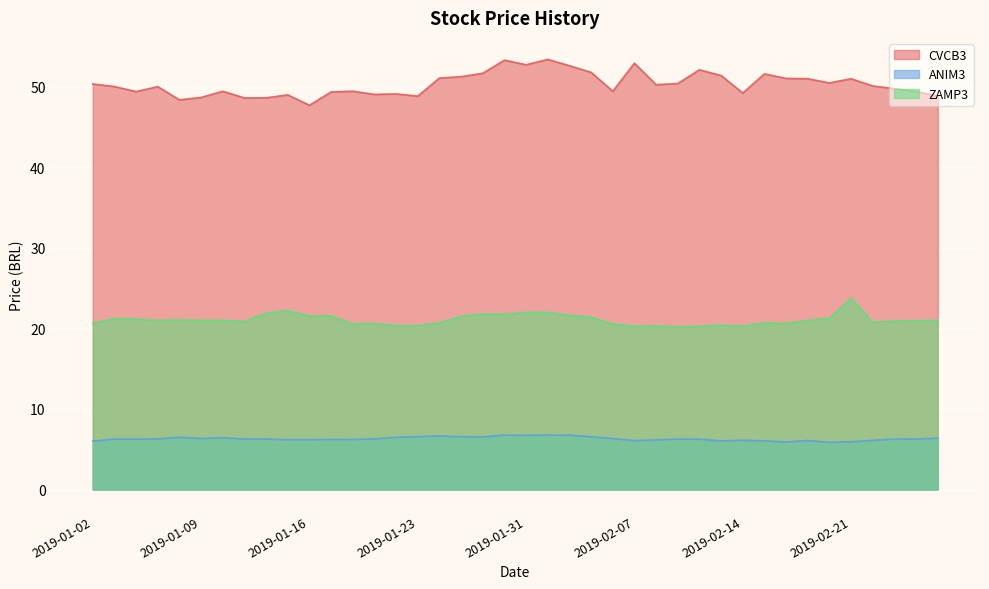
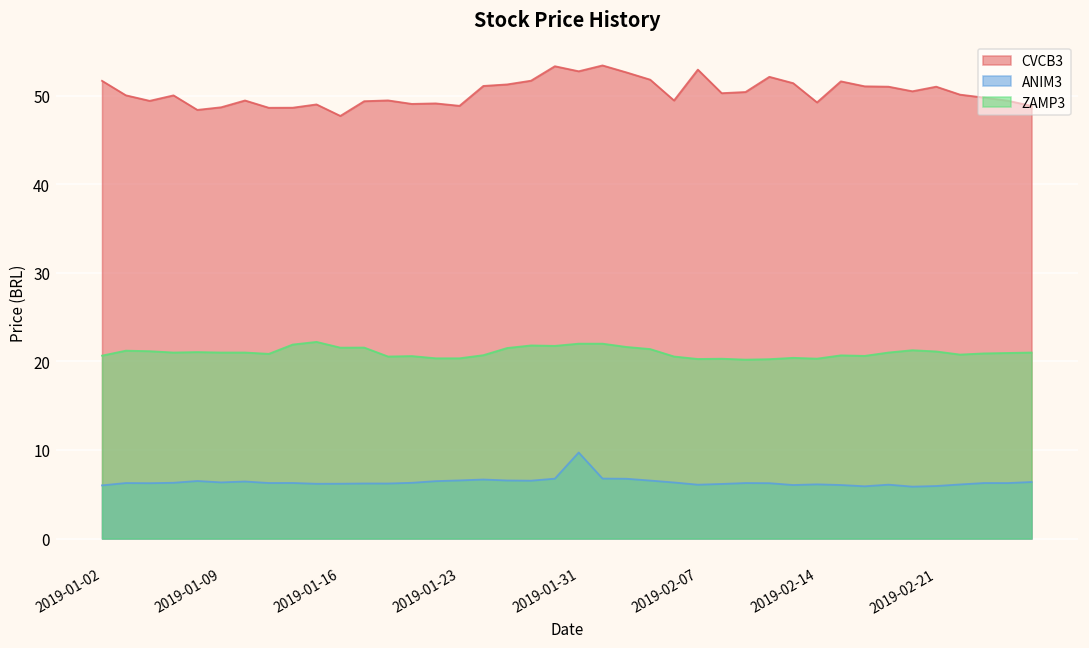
  {
    "CVCB3": {
-     "2019-01-02": 50,
+     "2019-01-02": 52,
      "2019-01-09": 49,
      "2019-01-16": 48,
      "2019-01-23": 49,
      "2019-01-31": 53,
      "2019-02-07": 53,
      "2019-02-14": 49,
      "2019-02-21": 51
    },
    "ANIM3": {
      "2019-01-02": 6,
      "2019-01-09": 6,
      "2019-01-16": 6,
      "2019-01-23": 7,
-     "2019-01-31": 7,
+     "2019-01-31": 10,
      "2019-02-07": 6,
      "2019-02-14": 6,
      "2019-02-21": 6
    },
    "ZAMP3": {
      "2019-01-02": 21,
      "2019-01-09": 21,
      "2019-01-16": 22,
      "2019-01-23": 20,
      "2019-01-31": 22,
      "2019-02-07": 20,
      "2019-02-14": 20,
-     "2019-02-21": 24
+     "2019-02-21": 21
    }
  }
